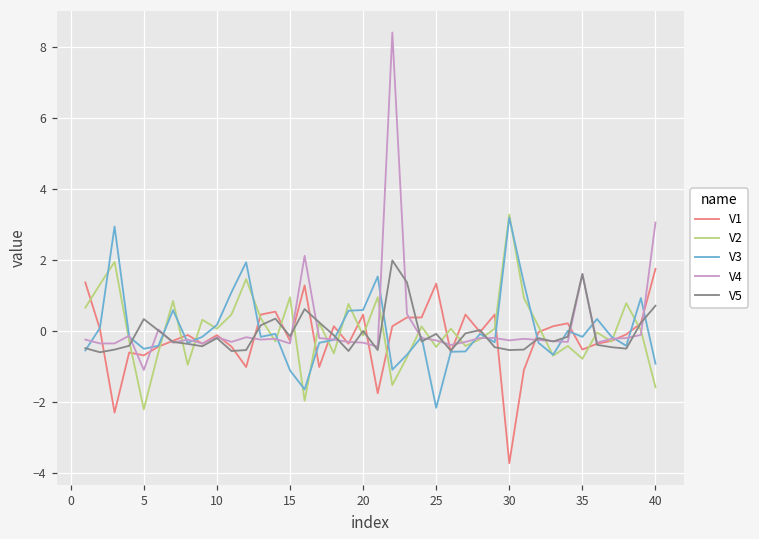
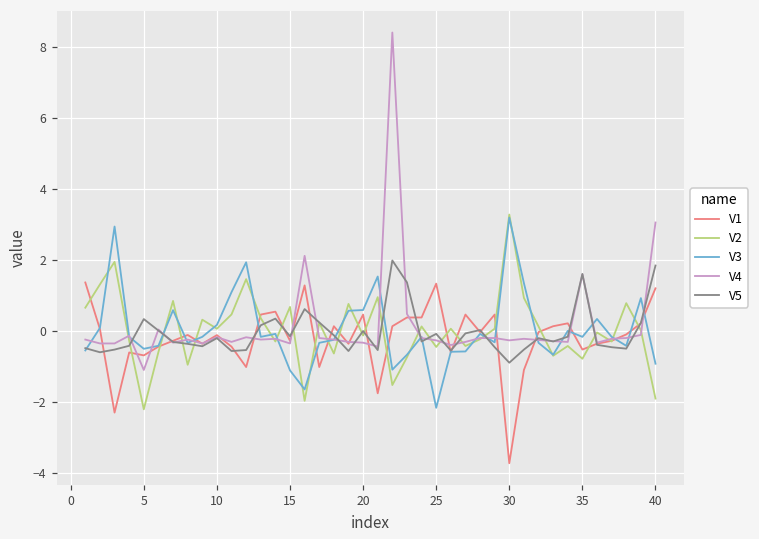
  {
    "V1": {
      "5": -0.7,
      "20": 0.5,
      "25": 1.3,
      "30": -3.7,
      "35": -0.5,
-     "40": 1.8
+     "40": 1.2
    },
    "V2": {
      "5": -2.2,
      "10": 0.1,
-     "15": 1.0,
+     "15": 0.7,
      "20": -0.1,
      "25": -0.4,
      "30": 3.3,
      "35": -0.8,
-     "40": -1.6
+     "40": -1.9
    },
    "V3": {
      "5": -0.5,
      "10": 0.2,
      "15": -1.1,
      "20": 0.6,
      "25": -2.2,
      "30": 3.2,
      "35": -0.2,
      "40": -0.9
    },
    "V4": {
      "5": -1.1,
      "20": -0.3,
      "25": -0.3,
      "30": -0.3,
      "40": 3.1
    },
    "V5": {
      "5": 0.3,
      "15": -0.1,
      "20": 0.0,
      "25": -0.1,
-     "30": -0.5,
-     "40": 0.7
+     "30": -0.9,
+     "40": 1.9
    }
  }
